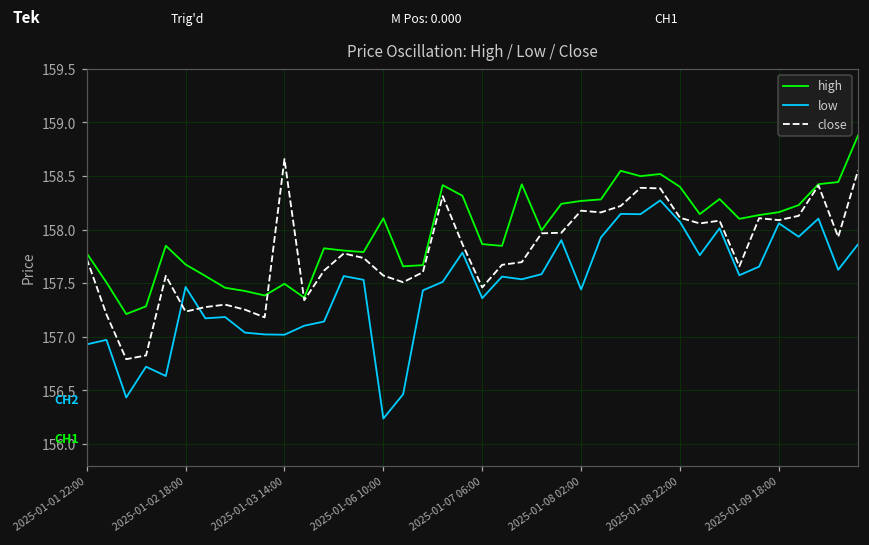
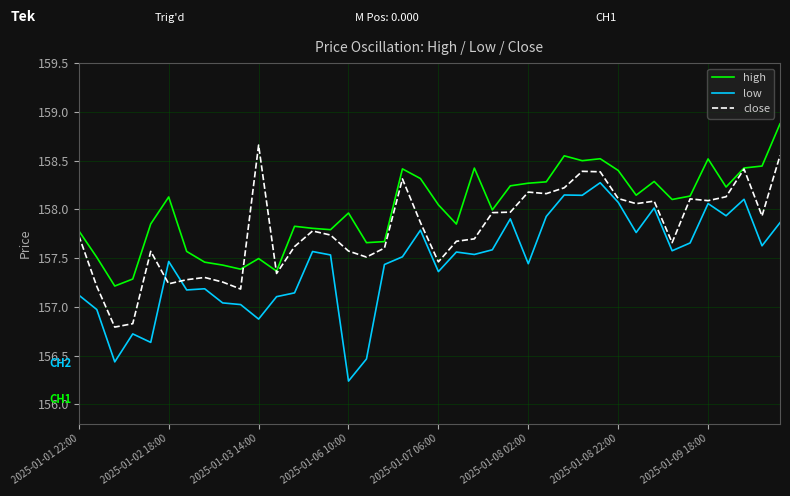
  {
    "high": {
      "2025-01-01 22:00": 157.8,
-     "2025-01-02 18:00": 157.7,
+     "2025-01-02 18:00": 158.1,
      "2025-01-03 14:00": 157.5,
-     "2025-01-06 10:00": 158.1,
-     "2025-01-07 06:00": 157.9,
+     "2025-01-06 10:00": 158.0,
+     "2025-01-07 06:00": 158.0,
      "2025-01-08 02:00": 158.3,
      "2025-01-08 22:00": 158.4,
-     "2025-01-09 18:00": 158.2
+     "2025-01-09 18:00": 158.5
    },
    "low": {
-     "2025-01-01 22:00": 156.9,
+     "2025-01-01 22:00": 157.1,
      "2025-01-02 18:00": 157.5,
-     "2025-01-03 14:00": 157.0,
+     "2025-01-03 14:00": 156.9,
      "2025-01-06 10:00": 156.2,
      "2025-01-07 06:00": 157.4,
      "2025-01-08 02:00": 157.4,
      "2025-01-08 22:00": 158.1,
      "2025-01-09 18:00": 158.1
    },
    "close": {
      "2025-01-01 22:00": 157.7,
      "2025-01-02 18:00": 157.2,
      "2025-01-03 14:00": 158.7,
      "2025-01-06 10:00": 157.6,
      "2025-01-07 06:00": 157.5,
      "2025-01-08 02:00": 158.2,
      "2025-01-08 22:00": 158.1,
      "2025-01-09 18:00": 158.1
    }
  }
